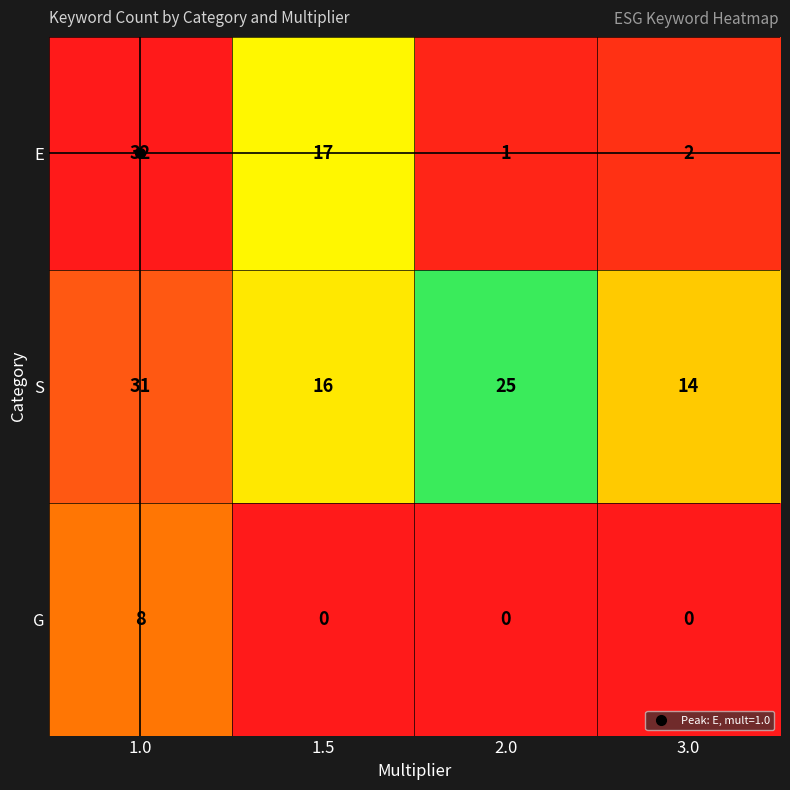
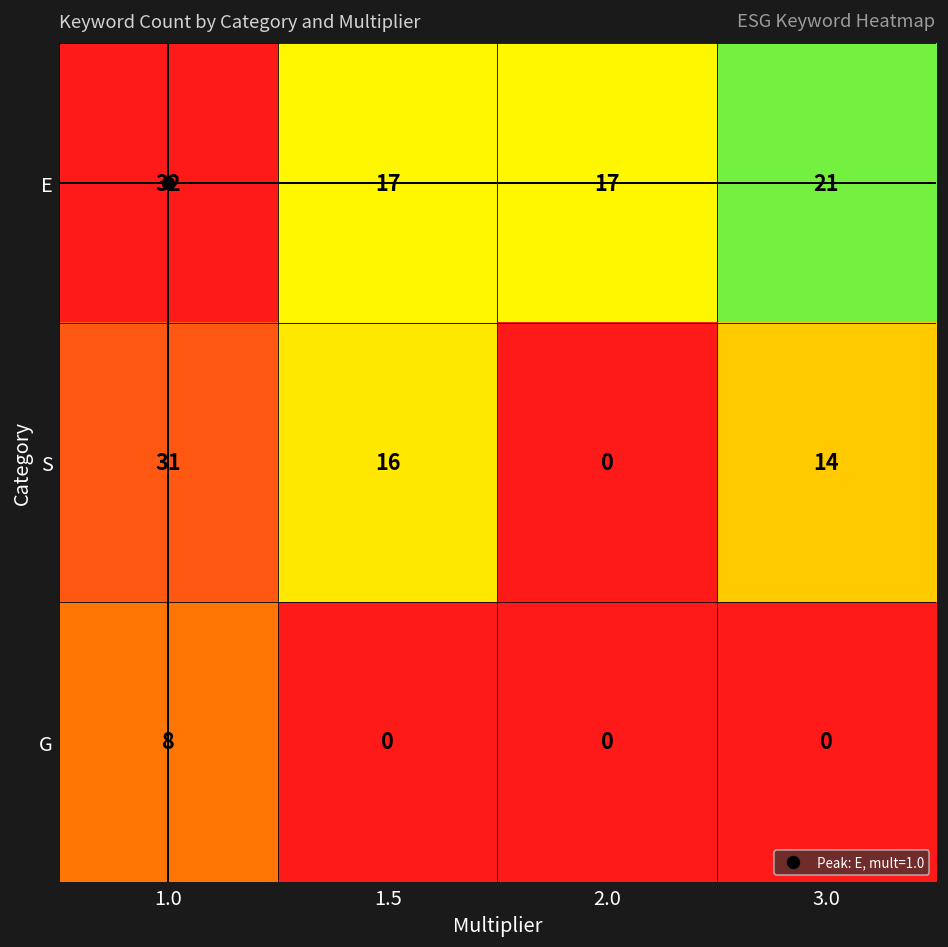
  {
    "E": {
      "1.5": 17,
-     "2.0": 1,
-     "3.0": 2
+     "2.0": 17,
+     "3.0": 21
    },
    "S": {
      "1.0": 31,
      "1.5": 16,
-     "2.0": 25,
+     "2.0": 0,
      "3.0": 14
    },
    "G": {
      "1.0": 8,
      "1.5": 0,
      "2.0": 0,
      "3.0": 0
    }
  }
